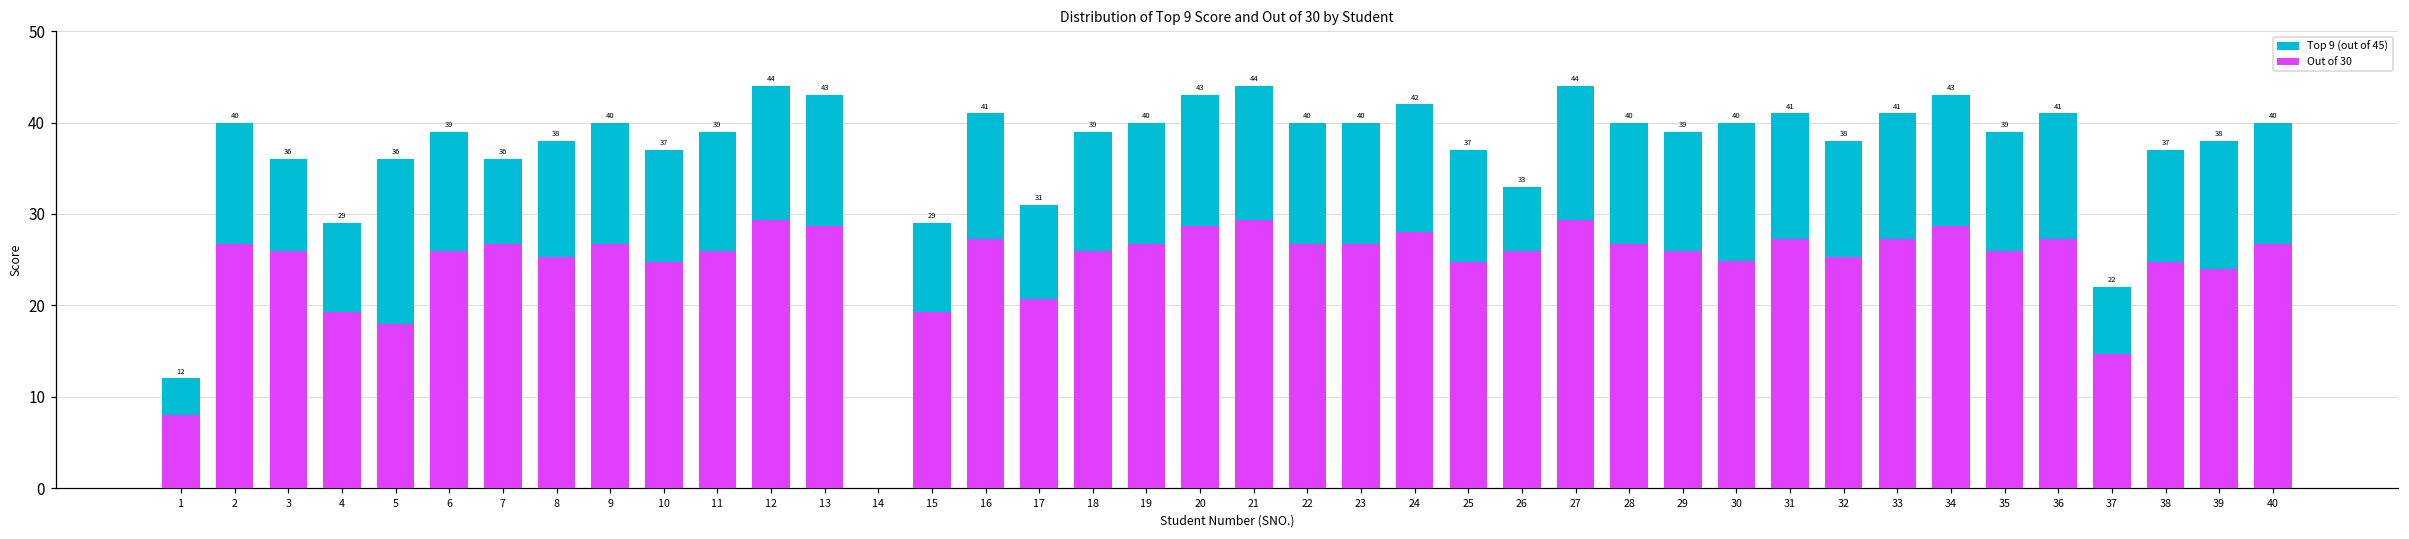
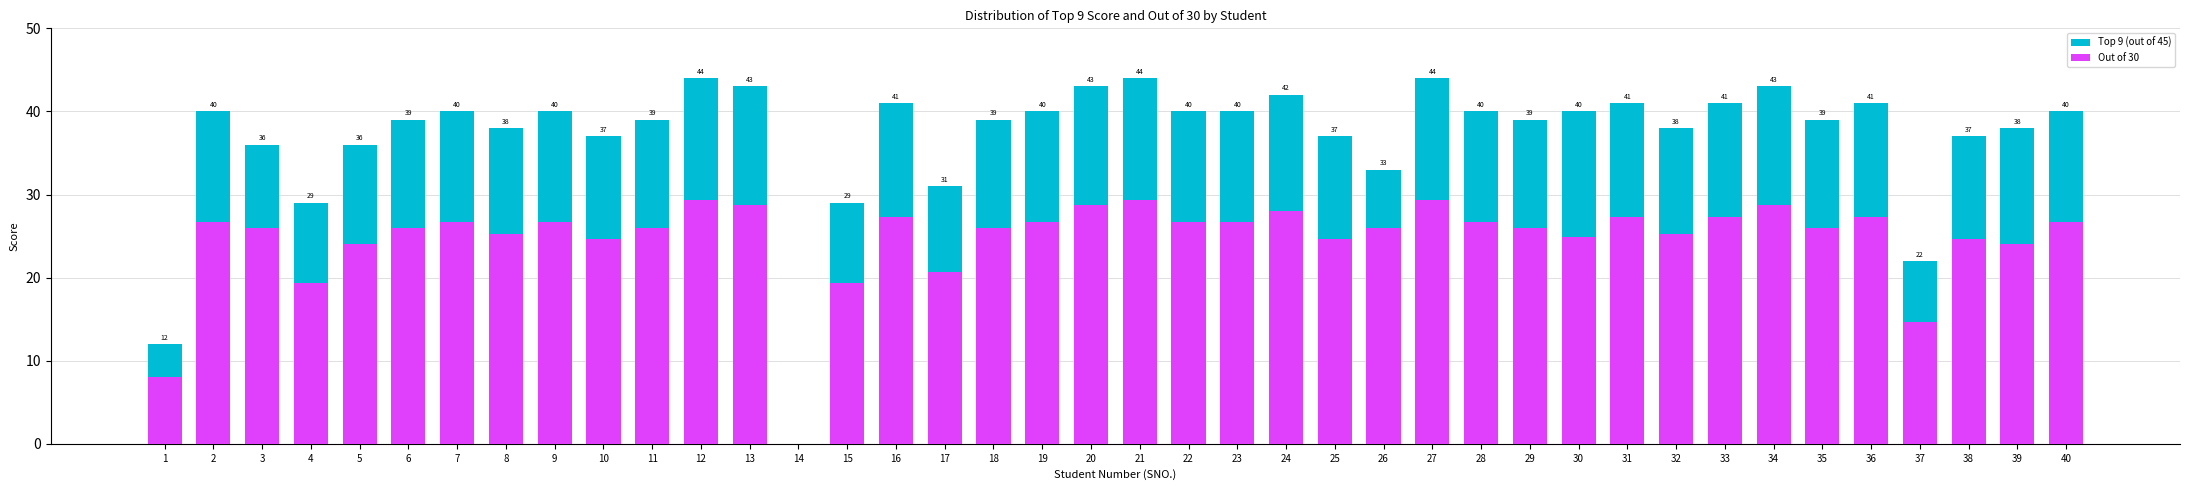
  {
    "Top 9 (out of 45)": {
      "1": 12,
      "2": 40,
      "3": 36,
      "4": 29,
      "5": 36,
      "6": 39,
-     "7": 36,
+     "7": 40,
      "8": 38,
      "9": 40,
      "10": 37,
      "11": 39,
      "12": 44,
      "13": 43,
      "15": 29,
      "16": 41,
      "17": 31,
      "18": 39,
      "19": 40,
      "20": 43,
      "21": 44,
      "22": 40,
      "23": 40,
      "24": 42,
      "25": 37,
      "26": 33,
      "27": 44,
      "28": 40,
      "29": 39,
      "30": 40,
      "31": 41,
      "32": 38,
      "33": 41,
      "34": 43,
      "35": 39,
      "36": 41,
      "37": 22,
      "38": 37,
      "39": 38,
      "40": 40
    },
    "Out of 30": {
-     "5": 18,
+     "5": 24,
      "14": 0
    }
  }
